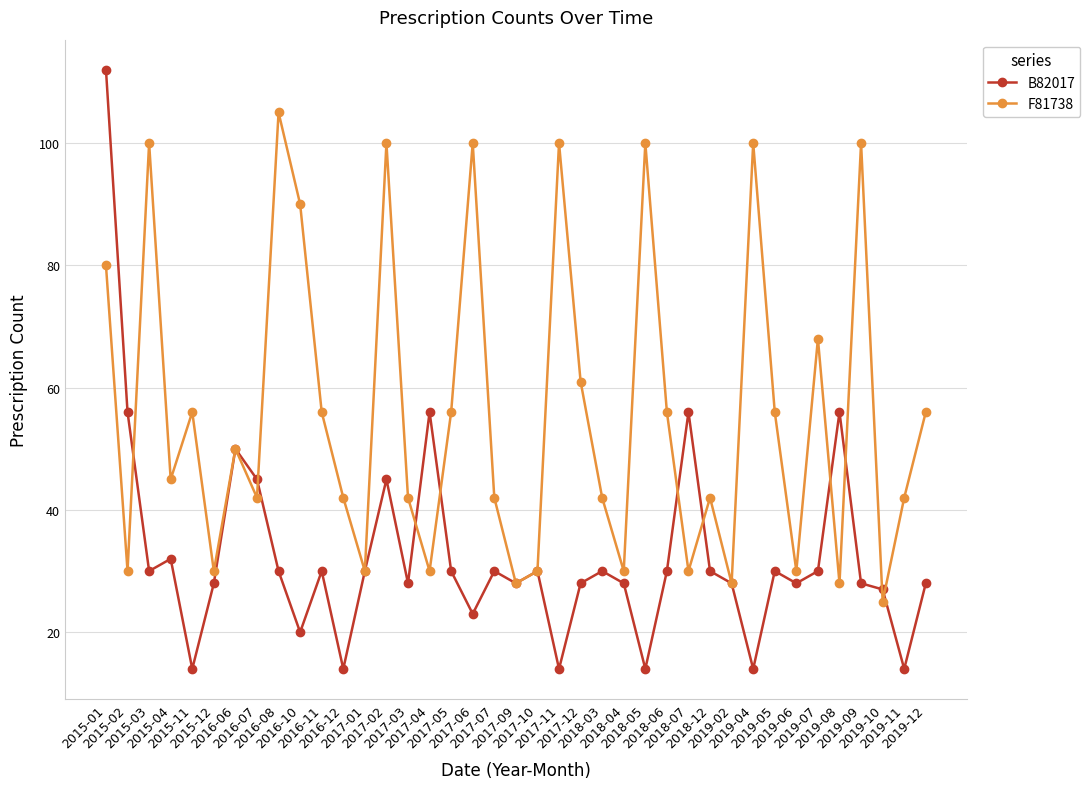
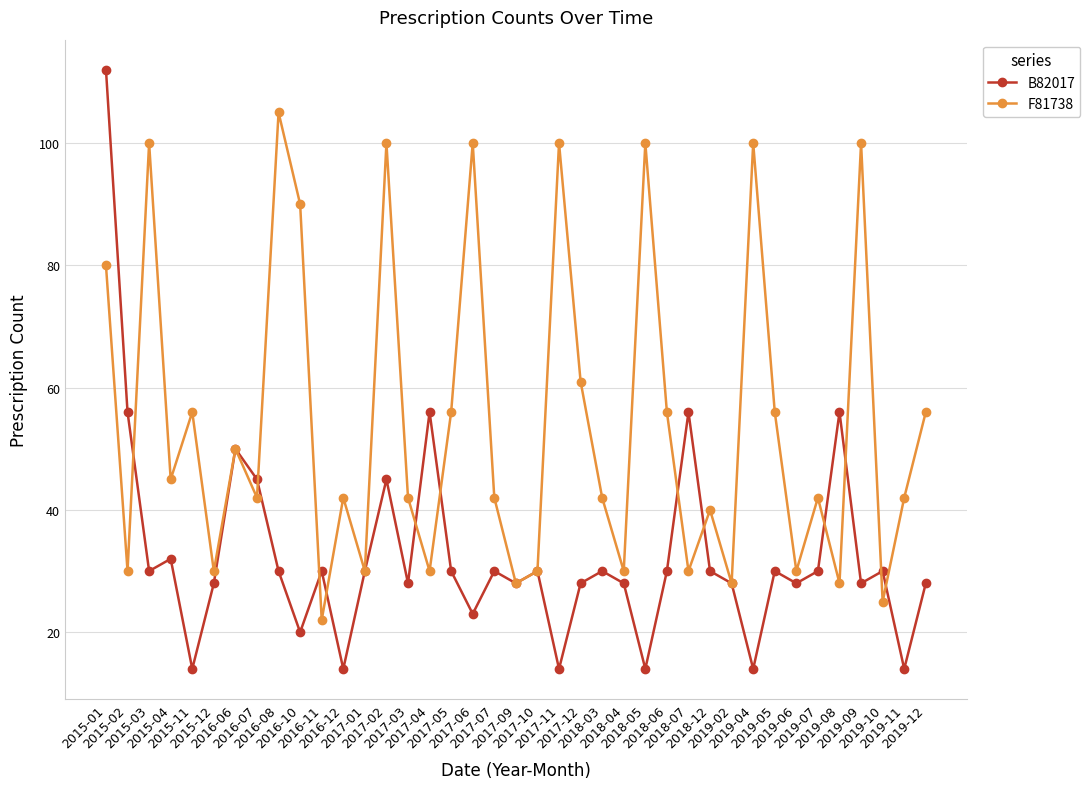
  {
    "B82017": {
      "2015-01": 112,
      "2015-02": 56,
      "2015-03": 30,
      "2015-04": 32,
      "2015-11": 14,
      "2015-12": 28,
      "2016-07": 45,
      "2016-08": 30,
      "2016-10": 20,
      "2016-11": 30,
      "2016-12": 14,
      "2017-02": 45,
      "2017-03": 28,
      "2017-04": 56,
      "2017-05": 30,
      "2017-06": 23,
      "2017-07": 30,
      "2017-11": 14,
      "2017-12": 28,
      "2018-03": 30,
      "2018-04": 28,
      "2018-05": 14,
      "2018-06": 30,
      "2018-07": 56,
      "2018-12": 30,
      "2019-04": 14,
      "2019-05": 30,
      "2019-06": 28,
      "2019-07": 30,
      "2019-08": 56,
      "2019-09": 28,
-     "2019-10": 27,
+     "2019-10": 30,
      "2019-11": 14,
      "2019-12": 28
    },
    "F81738": {
      "2015-01": 80,
      "2015-02": 30,
      "2015-03": 100,
      "2015-04": 45,
      "2015-11": 56,
      "2015-12": 30,
      "2016-07": 42,
      "2016-08": 105,
      "2016-10": 90,
-     "2016-11": 56,
+     "2016-11": 22,
      "2016-12": 42,
      "2017-02": 100,
      "2017-03": 42,
      "2017-04": 30,
      "2017-05": 56,
      "2017-06": 100,
      "2017-07": 42,
      "2017-11": 100,
      "2017-12": 61,
      "2018-03": 42,
      "2018-04": 30,
      "2018-05": 100,
      "2018-06": 56,
      "2018-07": 30,
-     "2018-12": 42,
+     "2018-12": 40,
      "2019-04": 100,
      "2019-05": 56,
      "2019-06": 30,
-     "2019-07": 68,
+     "2019-07": 42,
      "2019-08": 28,
      "2019-09": 100,
      "2019-10": 25,
      "2019-11": 42,
      "2019-12": 56
    }
  }
